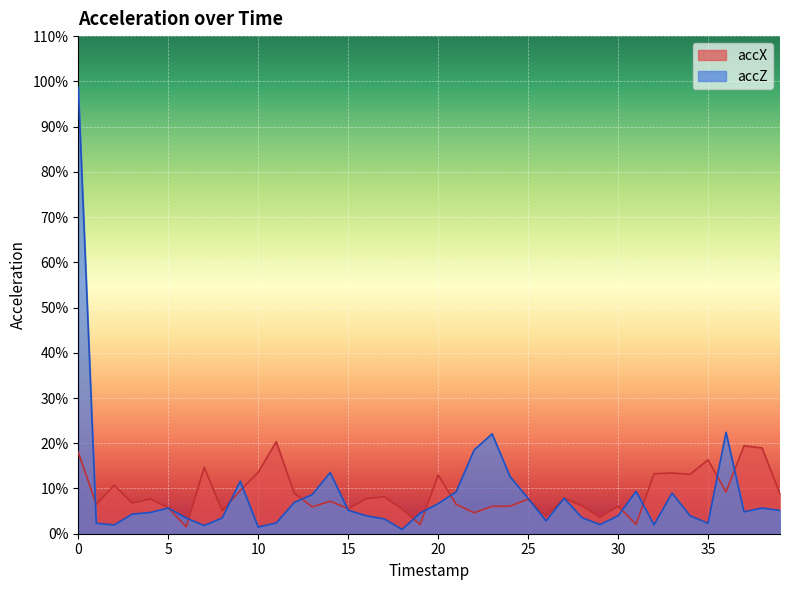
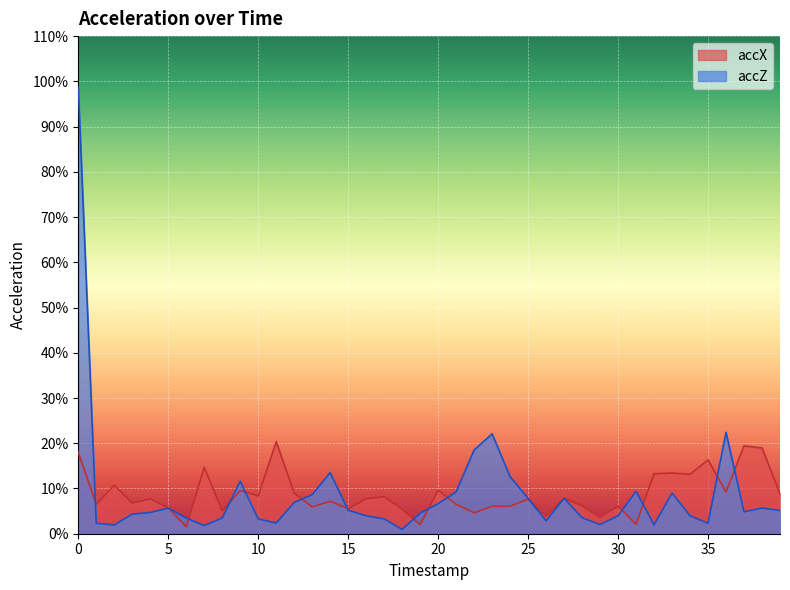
  {
    "accX": {
      "0": "18%",
-     "10": "14%",
-     "20": "13%",
+     "10": "8%",
+     "20": "10%",
      "30": "6%",
      "35": "16%"
    },
    "accZ": {
      "0": "99%",
-     "10": "1%",
+     "10": "3%",
      "20": "7%",
      "30": "4%",
      "35": "2%"
    }
  }
